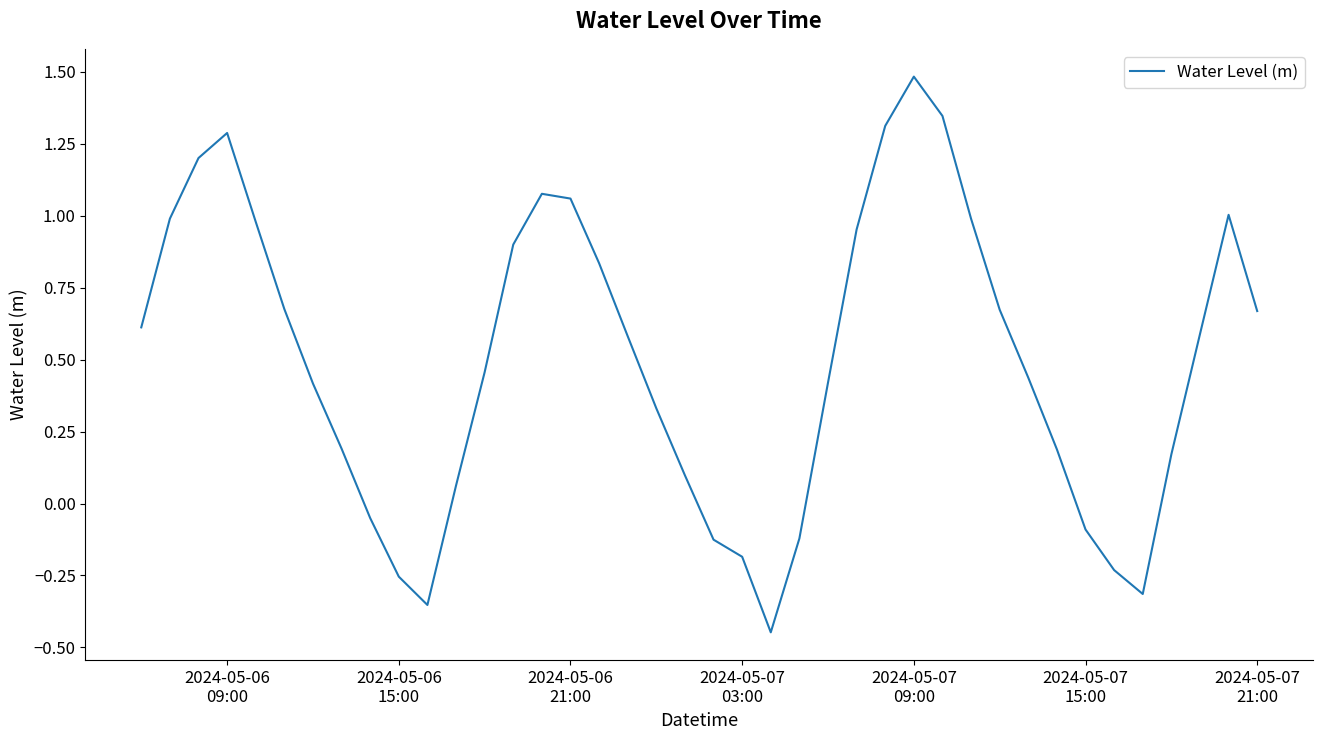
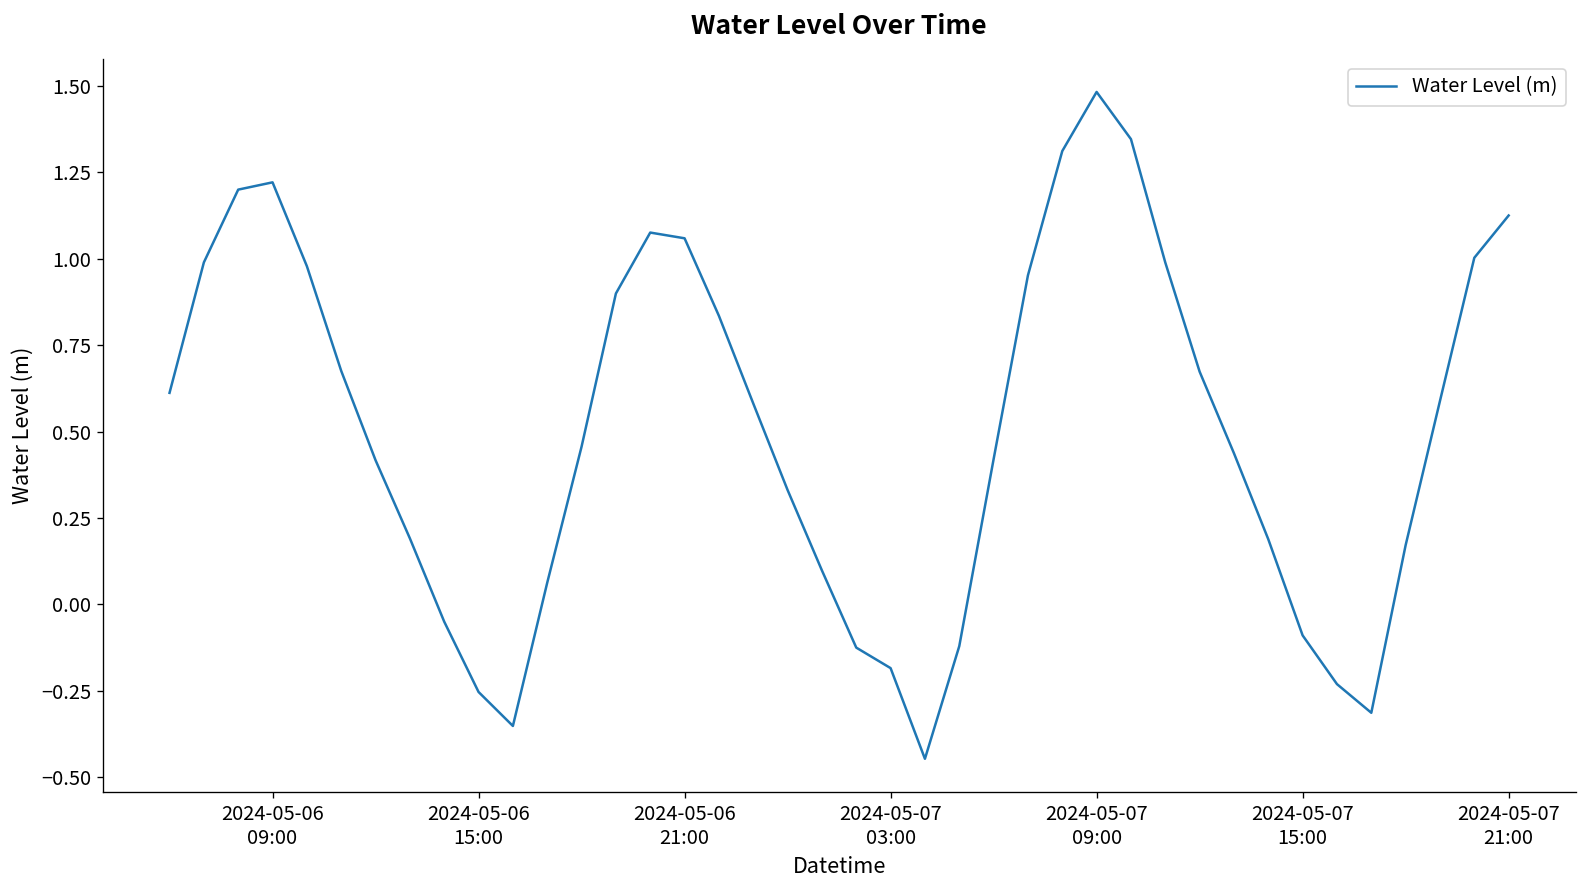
  {
-   "2024-05-06 09:00": 1.29,
+   "2024-05-06 09:00": 1.22,
    "2024-05-06 15:00": -0.25,
    "2024-05-06 21:00": 1.06,
    "2024-05-07 03:00": -0.18,
    "2024-05-07 09:00": 1.48,
    "2024-05-07 15:00": -0.09,
-   "2024-05-07 21:00": 0.67
+   "2024-05-07 21:00": 1.13
  }
